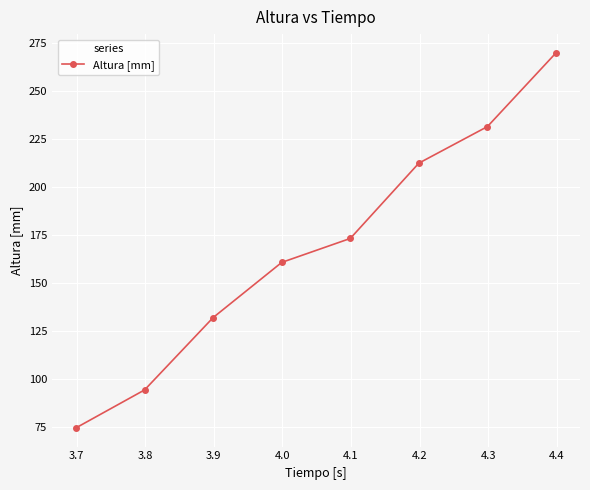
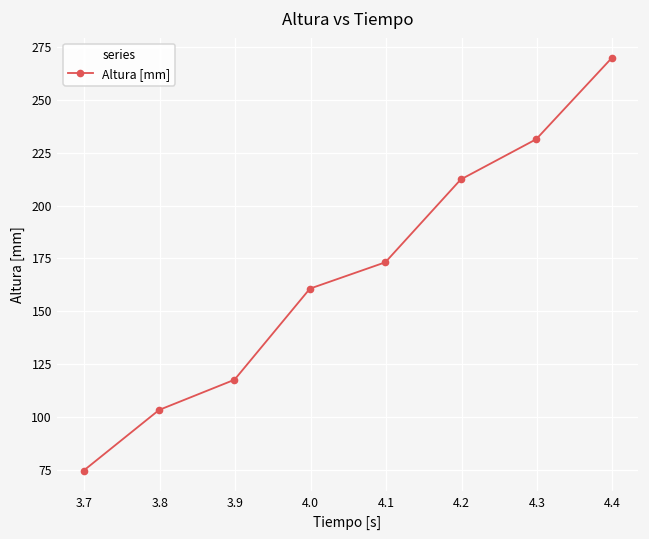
  {
    "3.7": 75,
-   "3.8": 94,
-   "3.9": 132,
+   "3.8": 103,
+   "3.9": 118,
    "4.0": 161,
    "4.1": 173,
    "4.2": 212,
    "4.3": 231,
    "4.4": 270
  }
